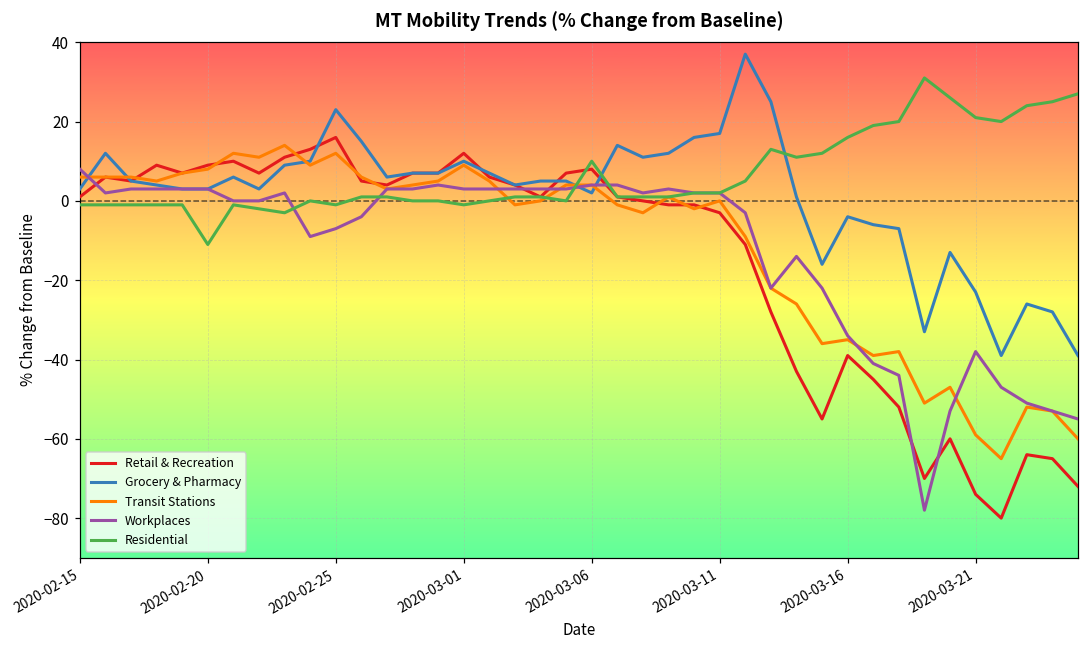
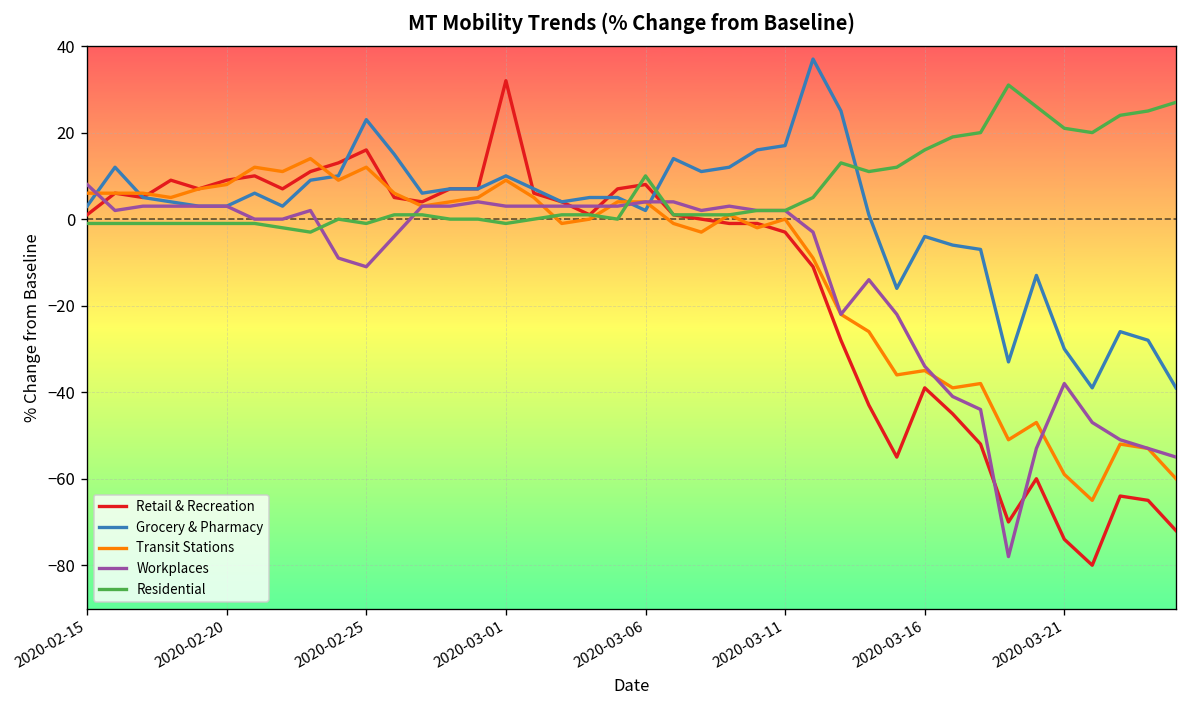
  {
    "Retail & Recreation": {
      "2020-02-15": 1,
      "2020-02-20": 9,
      "2020-02-25": 16,
-     "2020-03-01": 12,
+     "2020-03-01": 32,
      "2020-03-06": 8,
      "2020-03-11": -3,
      "2020-03-16": -39,
      "2020-03-21": -74
    },
    "Grocery & Pharmacy": {
      "2020-02-15": 3,
      "2020-02-25": 23,
      "2020-03-01": 10,
      "2020-03-06": 2,
      "2020-03-11": 17,
      "2020-03-16": -4,
-     "2020-03-21": -23
+     "2020-03-21": -30
    },
    "Transit Stations": {
      "2020-02-15": 6,
      "2020-02-20": 8,
      "2020-02-25": 12,
      "2020-03-01": 9,
      "2020-03-11": 0,
      "2020-03-16": -35,
      "2020-03-21": -59
    },
    "Workplaces": {
      "2020-02-15": 8,
-     "2020-02-25": -7,
+     "2020-02-25": -11,
      "2020-03-01": 3,
      "2020-03-16": -34,
      "2020-03-21": -38
    },
    "Residential": {
      "2020-02-15": -1,
-     "2020-02-20": -11,
+     "2020-02-20": -1,
      "2020-02-25": -1,
      "2020-03-01": -1,
      "2020-03-06": 10,
      "2020-03-16": 16,
      "2020-03-21": 21
    }
  }
